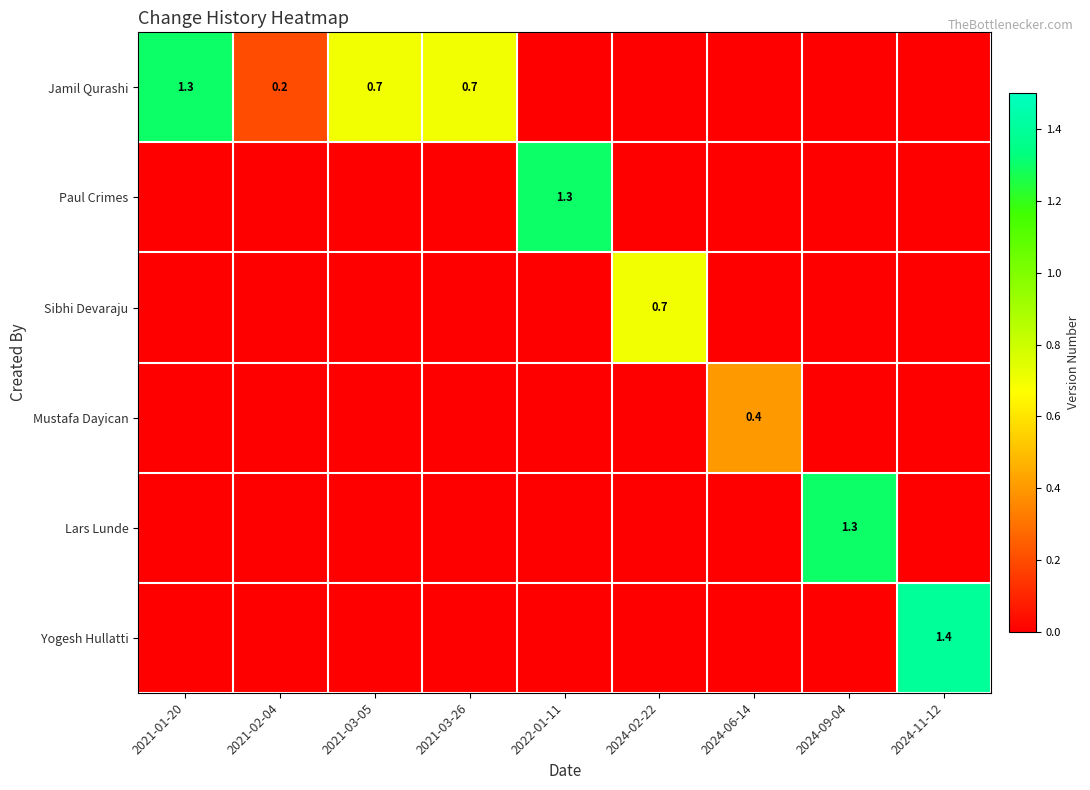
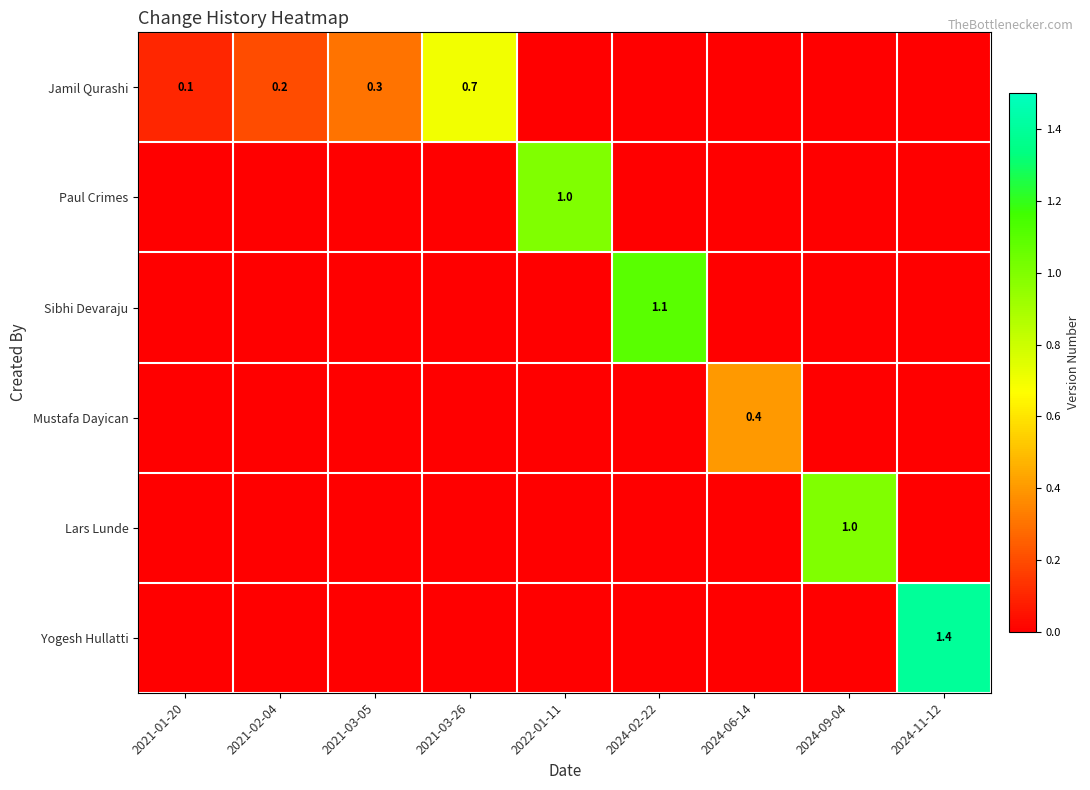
  {
    "Jamil Qurashi": {
-     "2021-01-20": 1.3,
+     "2021-01-20": 0.1,
      "2021-02-04": 0.2,
-     "2021-03-05": 0.7,
+     "2021-03-05": 0.3,
      "2021-03-26": 0.7
    },
    "Paul Crimes": {
-     "2022-01-11": 1.3
+     "2022-01-11": 1.0
    },
    "Sibhi Devaraju": {
-     "2024-02-22": 0.7
+     "2024-02-22": 1.1
    },
    "Mustafa Dayican": {
      "2024-06-14": 0.4
    },
    "Lars Lunde": {
-     "2024-09-04": 1.3
+     "2024-09-04": 1.0
    },
    "Yogesh Hullatti": {
      "2024-11-12": 1.4
    }
  }
